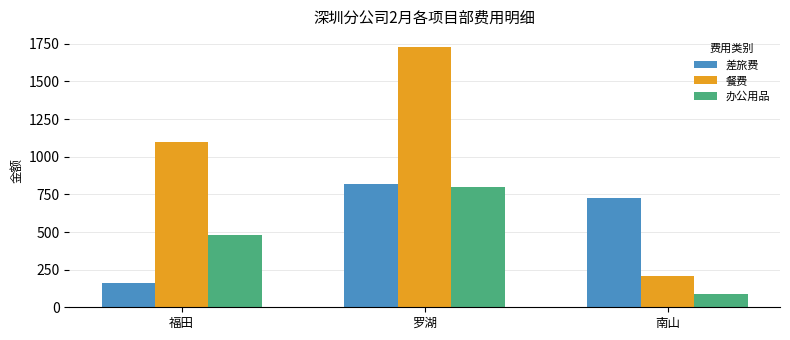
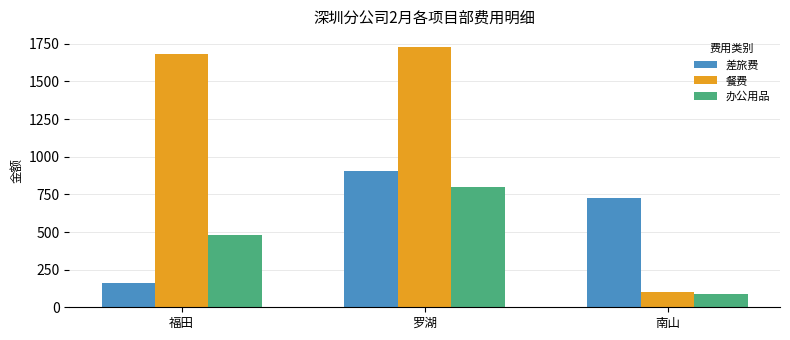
  {
    "差旅费": {
      "福田": 160,
-     "罗湖": 820,
+     "罗湖": 910,
      "南山": 720
    },
    "餐费": {
-     "福田": 1100,
+     "福田": 1690,
      "罗湖": 1730,
-     "南山": 210
+     "南山": 100
    },
    "办公用品": {
      "福田": 480,
      "罗湖": 800,
      "南山": 90
    }
  }
